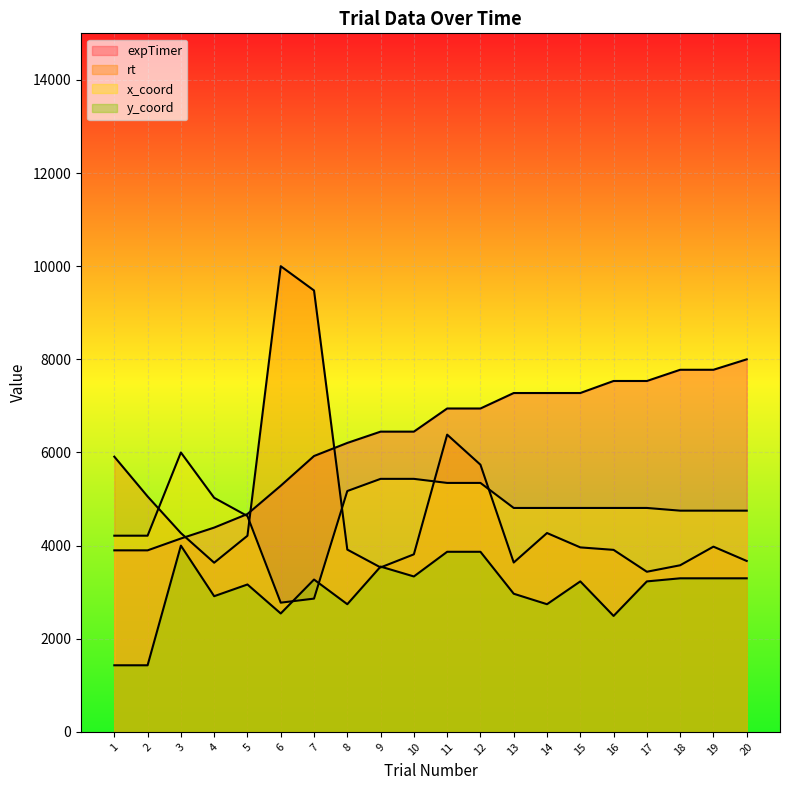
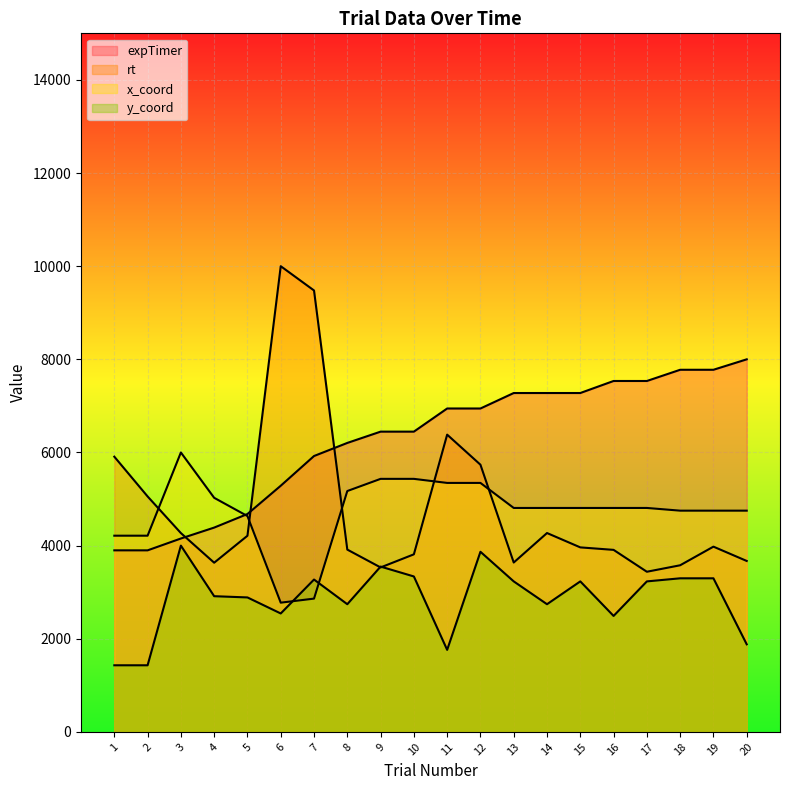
  {
    "y_coord": {
      "1": 1400,
      "2": 1400,
      "3": 4000,
      "4": 2900,
-     "5": 3200,
+     "5": 2900,
      "6": 2500,
      "7": 3300,
      "8": 2700,
      "10": 3300,
-     "11": 3900,
+     "11": 1800,
      "12": 3900,
-     "13": 3000,
+     "13": 3200,
      "14": 2700,
      "15": 3200,
      "16": 2500,
      "17": 3200,
      "18": 3300,
      "19": 3300,
-     "20": 3300
+     "20": 1900
    }
  }
